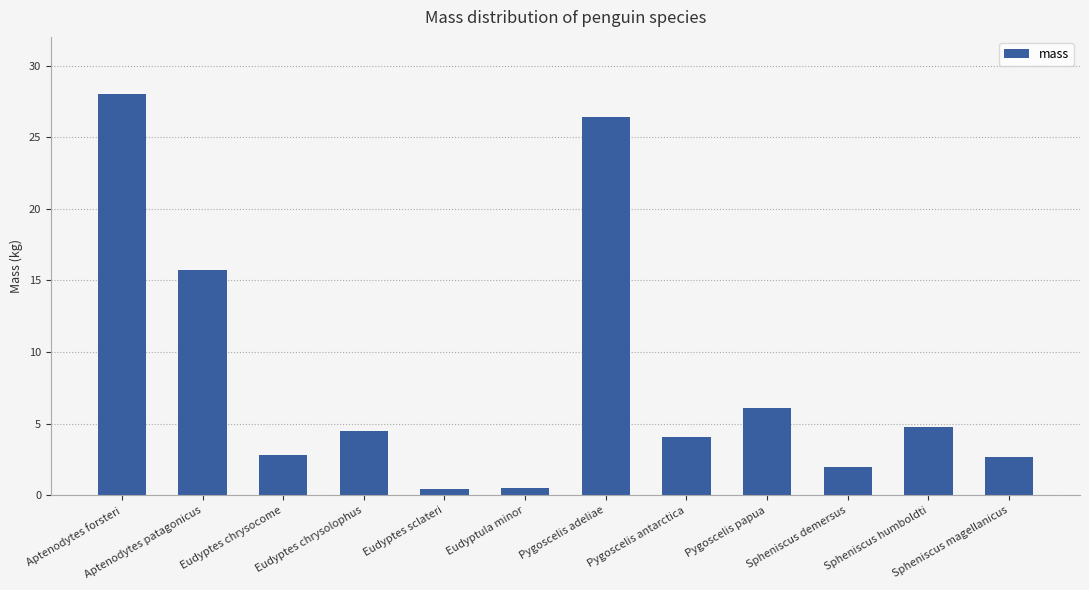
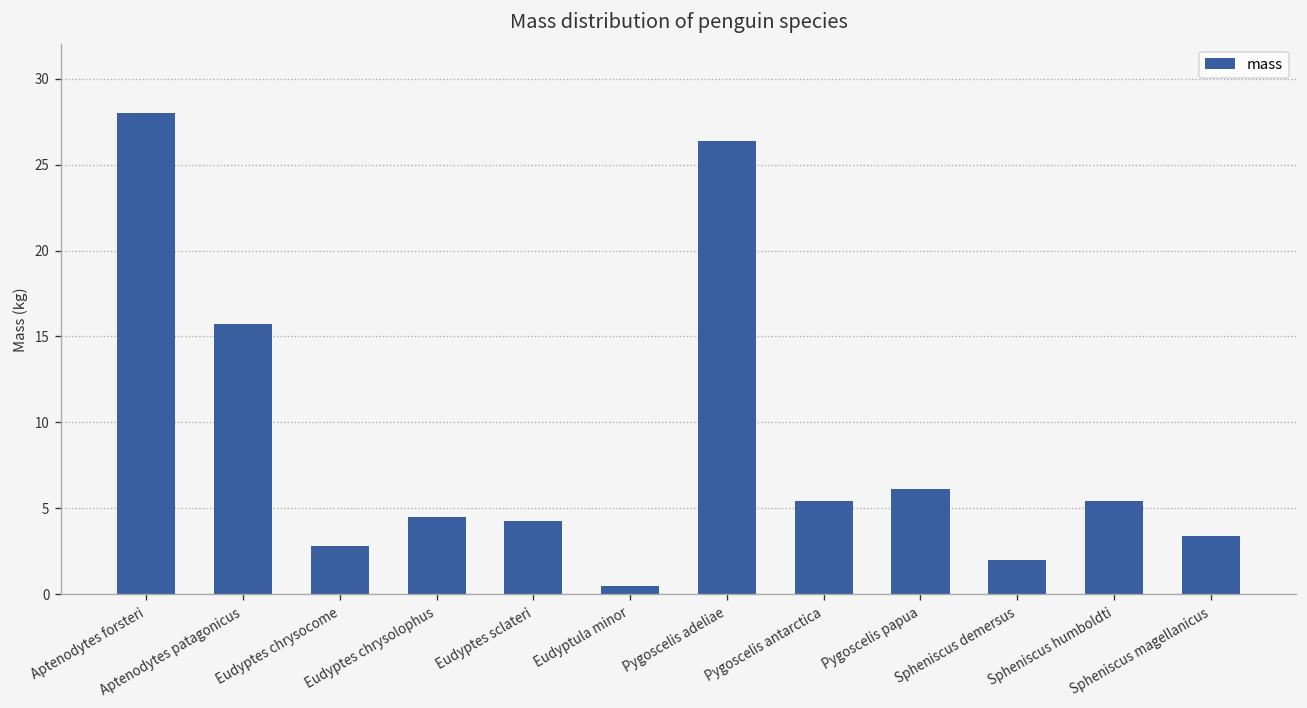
  {
    "Aptenodytes forsteri": 28.0,
    "Aptenodytes patagonicus": 15.7,
    "Eudyptes chrysocome": 2.8,
    "Eudyptes chrysolophus": 4.5,
-   "Eudyptes sclateri": 0.4,
+   "Eudyptes sclateri": 4.3,
    "Eudyptula minor": 0.5,
    "Pygoscelis adeliae": 26.4,
-   "Pygoscelis antarctica": 4.1,
+   "Pygoscelis antarctica": 5.4,
    "Pygoscelis papua": 6.1,
    "Spheniscus demersus": 2.0,
-   "Spheniscus humboldti": 4.8,
-   "Spheniscus magellanicus": 2.7
+   "Spheniscus humboldti": 5.4,
+   "Spheniscus magellanicus": 3.4
  }
